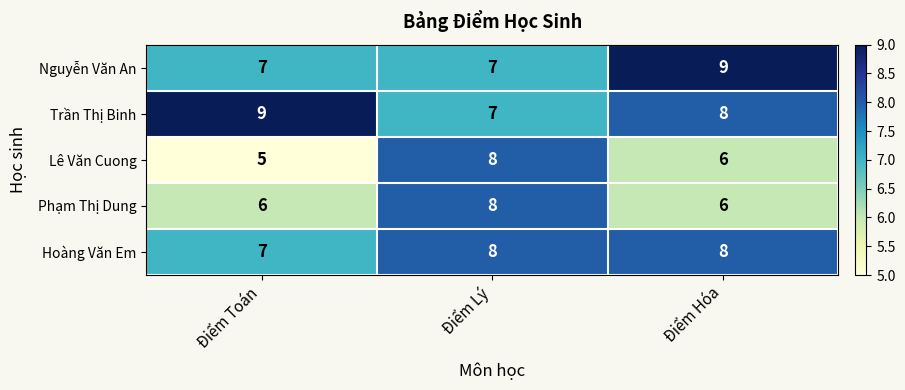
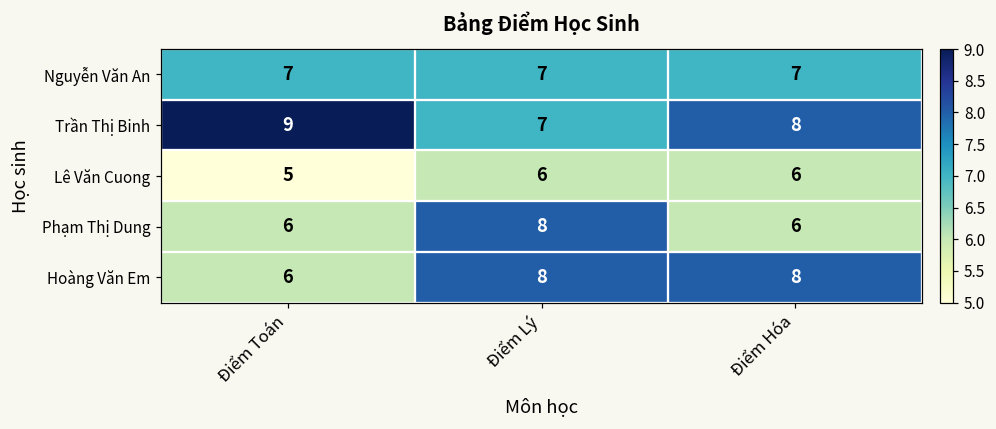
  {
    "Nguyễn Văn An": {
      "Điểm Toán": 7,
      "Điểm Lý": 7,
-     "Điểm Hóa": 9
+     "Điểm Hóa": 7
    },
    "Trần Thị Binh": {
      "Điểm Toán": 9,
      "Điểm Lý": 7,
      "Điểm Hóa": 8
    },
    "Lê Văn Cuong": {
      "Điểm Toán": 5,
-     "Điểm Lý": 8,
+     "Điểm Lý": 6,
      "Điểm Hóa": 6
    },
    "Phạm Thị Dung": {
      "Điểm Toán": 6,
      "Điểm Lý": 8,
      "Điểm Hóa": 6
    },
    "Hoàng Văn Em": {
-     "Điểm Toán": 7,
+     "Điểm Toán": 6,
      "Điểm Lý": 8,
      "Điểm Hóa": 8
    }
  }
